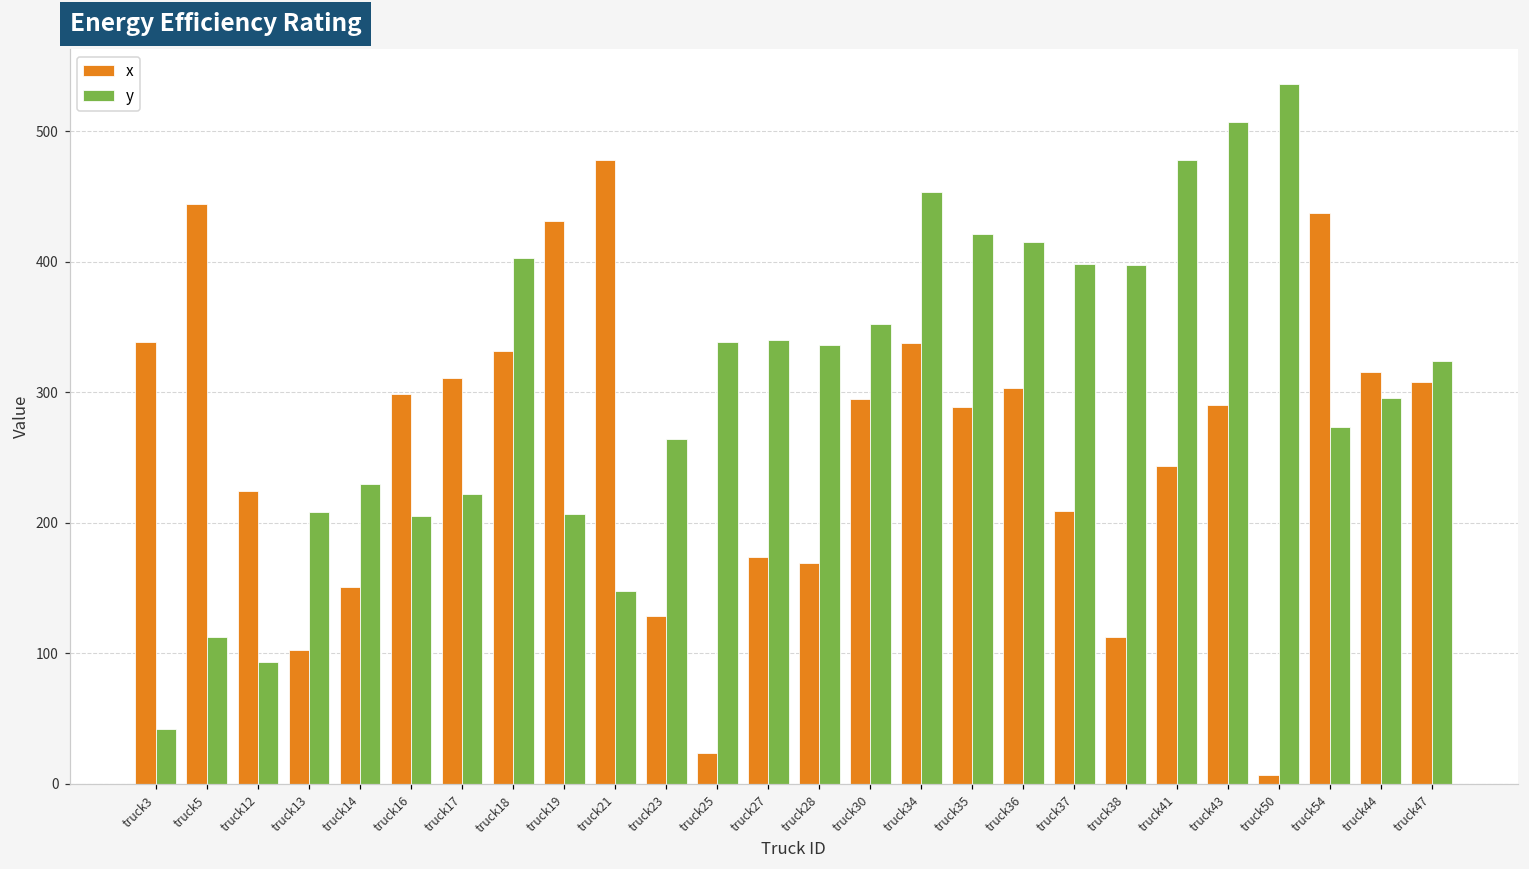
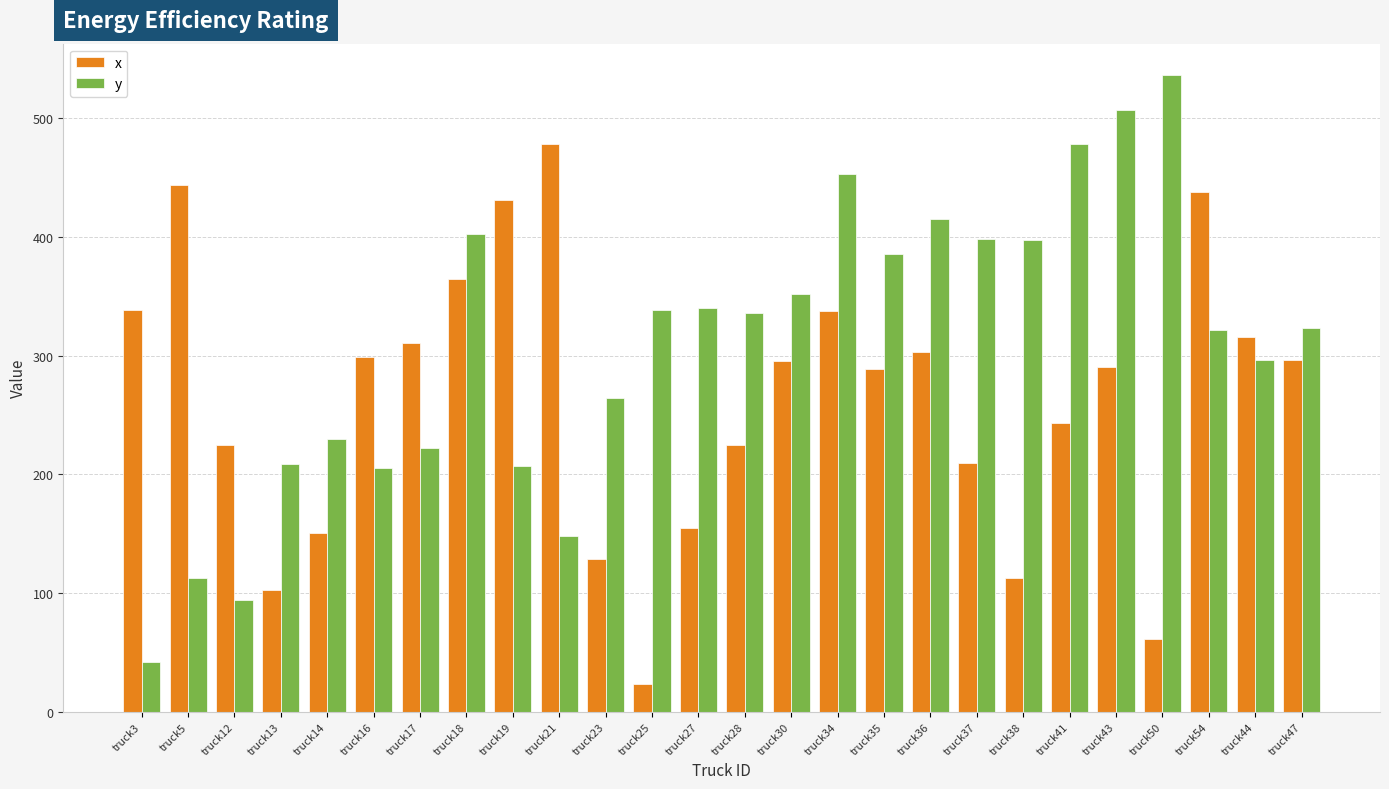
  {
    "x": {
      "truck3": 339,
      "truck5": 444,
      "truck12": 225,
      "truck13": 103,
      "truck14": 151,
      "truck16": 299,
      "truck17": 311,
-     "truck18": 332,
+     "truck18": 365,
      "truck19": 431,
      "truck21": 478,
      "truck23": 129,
      "truck25": 24,
-     "truck27": 174,
-     "truck28": 169,
+     "truck27": 155,
+     "truck28": 225,
      "truck30": 295,
      "truck34": 338,
      "truck35": 289,
      "truck36": 303,
      "truck37": 209,
      "truck38": 112,
      "truck41": 243,
      "truck43": 290,
-     "truck50": 7,
+     "truck50": 61,
      "truck54": 437,
      "truck44": 316,
-     "truck47": 308
+     "truck47": 296
    },
    "y": {
      "truck3": 42,
      "truck5": 113,
      "truck12": 94,
      "truck13": 208,
      "truck14": 230,
      "truck16": 206,
      "truck17": 222,
      "truck18": 403,
      "truck19": 207,
      "truck21": 148,
      "truck23": 264,
      "truck25": 338,
      "truck27": 340,
      "truck28": 336,
      "truck30": 352,
      "truck34": 453,
-     "truck35": 421,
+     "truck35": 385,
      "truck36": 415,
      "truck37": 398,
      "truck38": 398,
      "truck41": 478,
      "truck43": 507,
      "truck50": 536,
-     "truck54": 274,
+     "truck54": 322,
      "truck44": 296,
      "truck47": 324
    }
  }
